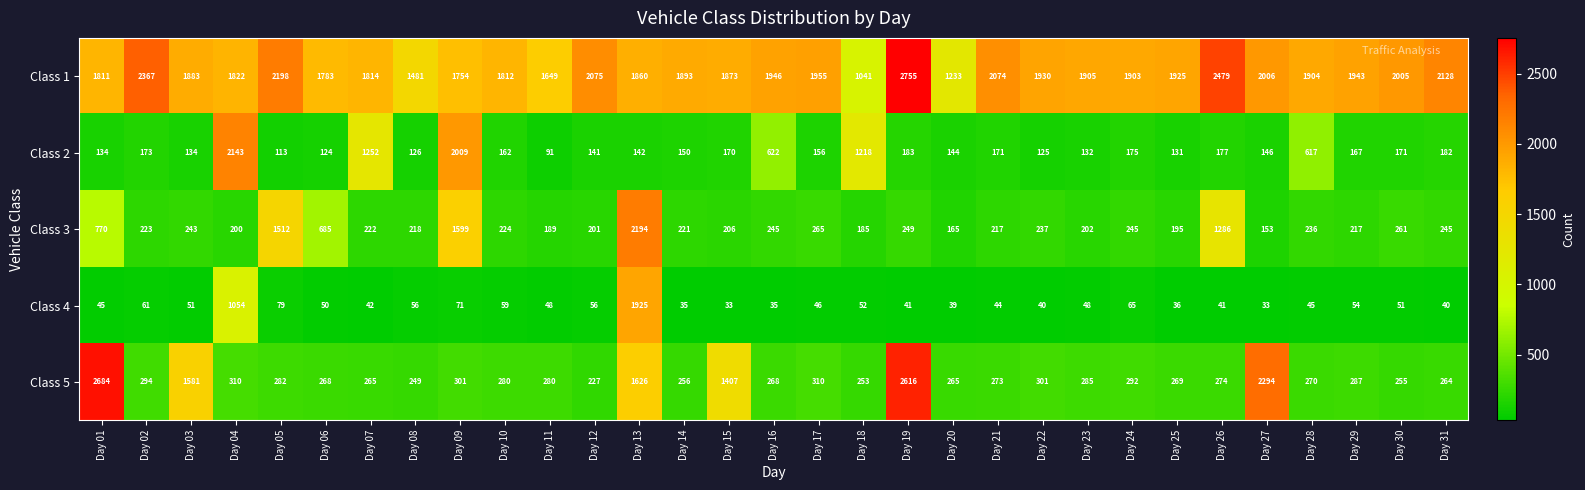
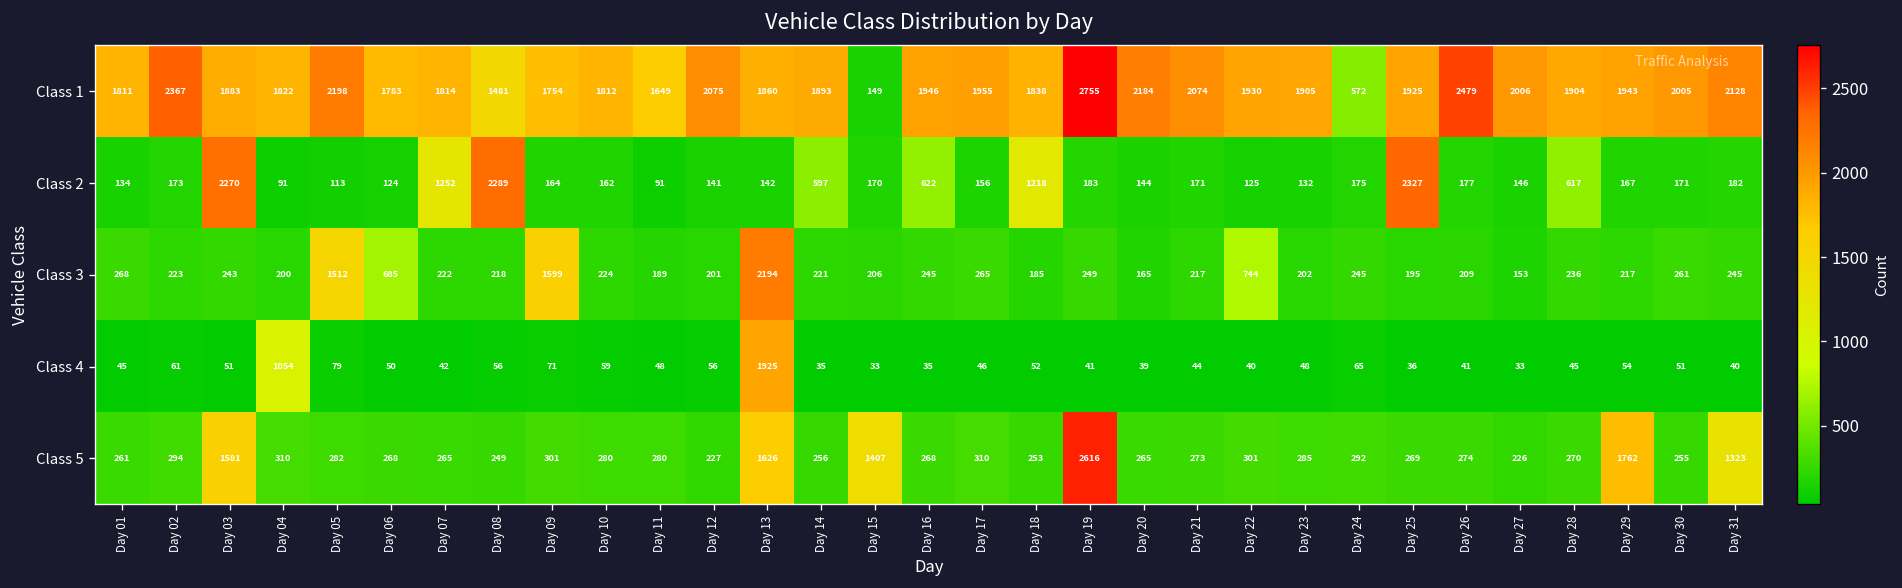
  {
    "Class 1": {
      "Day 01": 1811,
      "Day 02": 2367,
      "Day 03": 1883,
      "Day 04": 1822,
      "Day 05": 2198,
      "Day 06": 1783,
      "Day 07": 1814,
      "Day 08": 1481,
      "Day 09": 1754,
      "Day 10": 1812,
      "Day 11": 1649,
      "Day 12": 2075,
      "Day 13": 1860,
      "Day 14": 1893,
-     "Day 15": 1873,
+     "Day 15": 149,
      "Day 16": 1946,
      "Day 17": 1955,
-     "Day 18": 1041,
+     "Day 18": 1838,
      "Day 19": 2755,
-     "Day 20": 1233,
+     "Day 20": 2184,
      "Day 21": 2074,
      "Day 22": 1930,
      "Day 23": 1905,
-     "Day 24": 1903,
+     "Day 24": 572,
      "Day 25": 1925,
      "Day 26": 2479,
      "Day 27": 2006,
      "Day 28": 1904,
      "Day 29": 1943,
      "Day 31": 2128
    },
    "Class 2": {
      "Day 01": 134,
      "Day 02": 173,
-     "Day 03": 134,
-     "Day 04": 2143,
+     "Day 03": 2270,
+     "Day 04": 91,
      "Day 05": 113,
      "Day 06": 124,
      "Day 07": 1252,
-     "Day 08": 126,
-     "Day 09": 2009,
+     "Day 08": 2289,
+     "Day 09": 164,
      "Day 10": 162,
      "Day 11": 91,
      "Day 12": 141,
      "Day 13": 142,
-     "Day 14": 150,
+     "Day 14": 597,
      "Day 15": 170,
      "Day 16": 622,
      "Day 17": 156,
      "Day 18": 1218,
      "Day 19": 183,
      "Day 20": 144,
      "Day 21": 171,
      "Day 22": 125,
      "Day 23": 132,
      "Day 24": 175,
-     "Day 25": 131,
+     "Day 25": 2327,
      "Day 26": 177,
      "Day 27": 146,
      "Day 28": 617,
      "Day 29": 167,
      "Day 30": 171,
      "Day 31": 182
    },
    "Class 3": {
-     "Day 01": 770,
+     "Day 01": 268,
      "Day 02": 223,
      "Day 03": 243,
      "Day 04": 200,
      "Day 05": 1512,
      "Day 06": 685,
      "Day 07": 222,
      "Day 08": 218,
      "Day 09": 1599,
      "Day 10": 224,
      "Day 11": 189,
      "Day 12": 201,
      "Day 13": 2194,
      "Day 14": 221,
      "Day 15": 206,
      "Day 16": 245,
      "Day 17": 265,
      "Day 18": 185,
      "Day 19": 249,
      "Day 20": 165,
      "Day 21": 217,
-     "Day 22": 237,
+     "Day 22": 744,
      "Day 23": 202,
      "Day 24": 245,
      "Day 25": 195,
-     "Day 26": 1286,
+     "Day 26": 209,
      "Day 27": 153,
      "Day 28": 236,
      "Day 29": 217,
      "Day 30": 261,
      "Day 31": 245
    },
    "Class 4": {
      "Day 01": 45,
      "Day 02": 61,
      "Day 03": 51,
      "Day 04": 1054,
      "Day 05": 79,
      "Day 06": 50,
      "Day 07": 42,
      "Day 08": 56,
      "Day 09": 71,
      "Day 10": 59,
      "Day 11": 48,
      "Day 12": 56,
      "Day 13": 1925,
      "Day 14": 35,
      "Day 15": 33,
      "Day 16": 35,
      "Day 17": 46,
      "Day 18": 52,
      "Day 19": 41,
      "Day 20": 39,
      "Day 21": 44,
      "Day 22": 40,
      "Day 23": 48,
      "Day 24": 65,
      "Day 25": 36,
      "Day 26": 41,
      "Day 27": 33,
      "Day 28": 45,
      "Day 29": 54,
      "Day 30": 51,
      "Day 31": 40
    },
    "Class 5": {
-     "Day 01": 2684,
+     "Day 01": 261,
      "Day 02": 294,
      "Day 03": 1581,
      "Day 04": 310,
      "Day 05": 282,
      "Day 06": 268,
      "Day 07": 265,
      "Day 08": 249,
      "Day 09": 301,
      "Day 10": 280,
      "Day 11": 280,
      "Day 12": 227,
      "Day 13": 1626,
      "Day 14": 256,
      "Day 15": 1407,
      "Day 16": 268,
      "Day 17": 310,
      "Day 18": 253,
      "Day 19": 2616,
      "Day 20": 265,
      "Day 21": 273,
      "Day 22": 301,
      "Day 23": 285,
      "Day 24": 292,
      "Day 25": 269,
      "Day 26": 274,
-     "Day 27": 2294,
+     "Day 27": 226,
      "Day 28": 270,
-     "Day 29": 287,
+     "Day 29": 1762,
      "Day 30": 255,
-     "Day 31": 264
+     "Day 31": 1323
    }
  }
